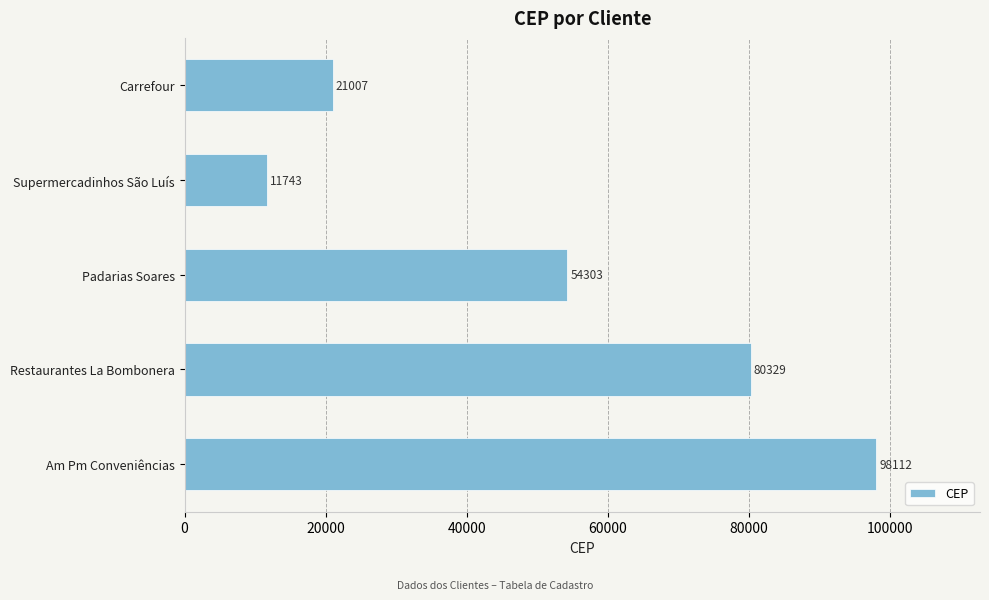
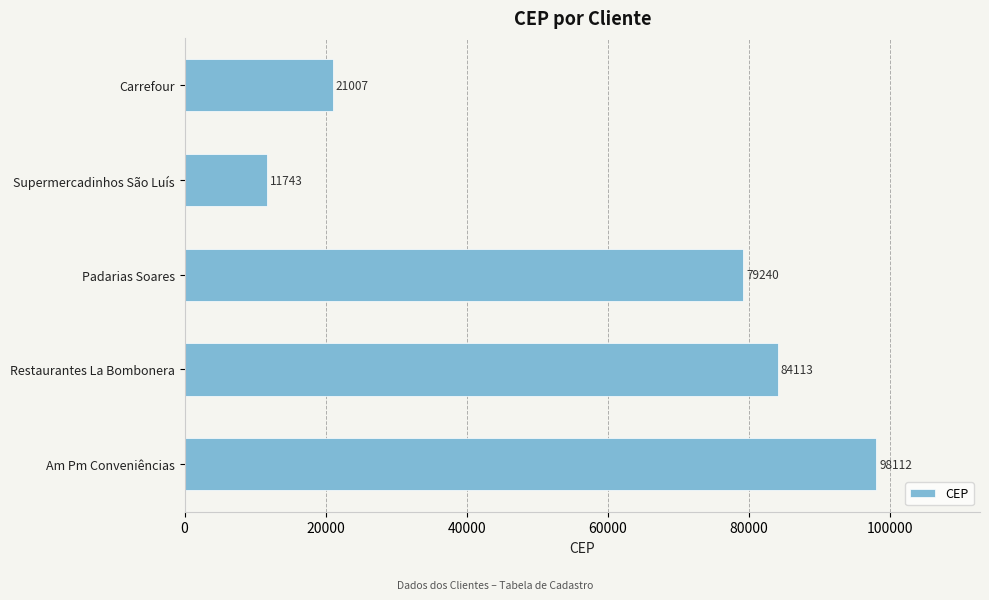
  {
    "Carrefour": 21007,
    "Supermercadinhos São Luís": 11743,
-   "Padarias Soares": 54303,
-   "Restaurantes La Bombonera": 80329,
+   "Padarias Soares": 79240,
+   "Restaurantes La Bombonera": 84113,
    "Am Pm Conveniências": 98112
  }
